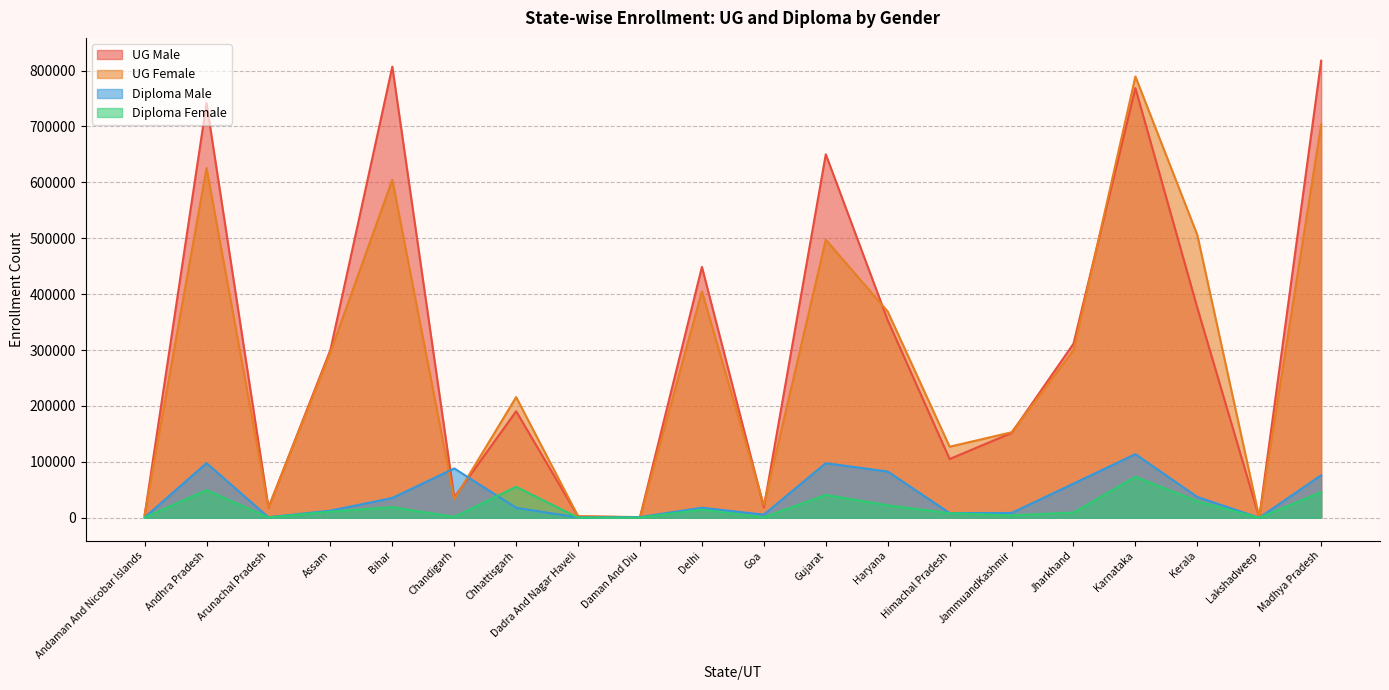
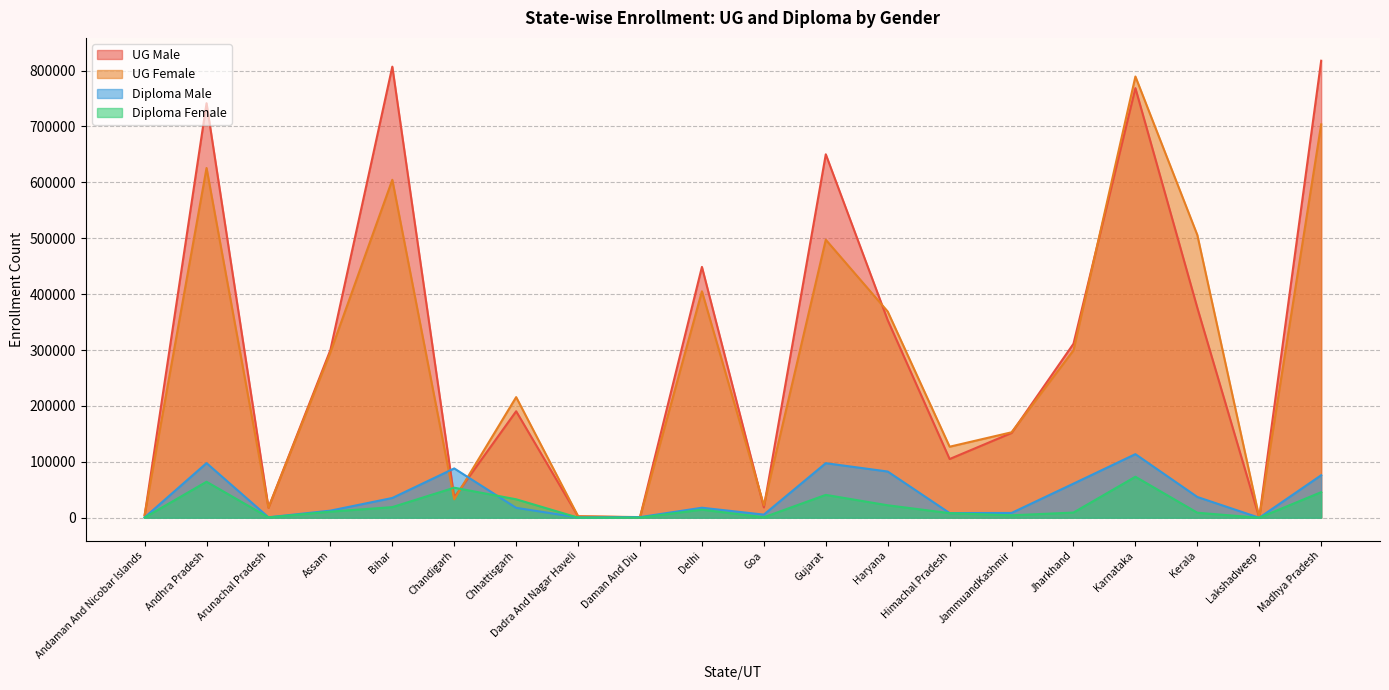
  {
    "Diploma Male": {
      "Andhra Pradesh": 100000,
      "Bihar": 40000,
      "Chandigarh": 90000,
      "Chhattisgarh": 20000,
      "Goa": 10000,
      "Gujarat": 100000,
      "Haryana": 80000,
      "Jharkhand": 60000,
      "Karnataka": 110000,
      "Kerala": 40000,
      "Madhya Pradesh": 80000
    },
    "Diploma Female": {
-     "Andhra Pradesh": 50000,
+     "Andhra Pradesh": 60000,
      "Bihar": 20000,
-     "Chandigarh": 0,
-     "Chhattisgarh": 60000,
+     "Chandigarh": 50000,
+     "Chhattisgarh": 30000,
      "Goa": 0,
      "Gujarat": 40000,
      "Haryana": 20000,
      "Jharkhand": 10000,
      "Karnataka": 70000,
-     "Kerala": 30000,
+     "Kerala": 10000,
      "Madhya Pradesh": 50000
    }
  }
